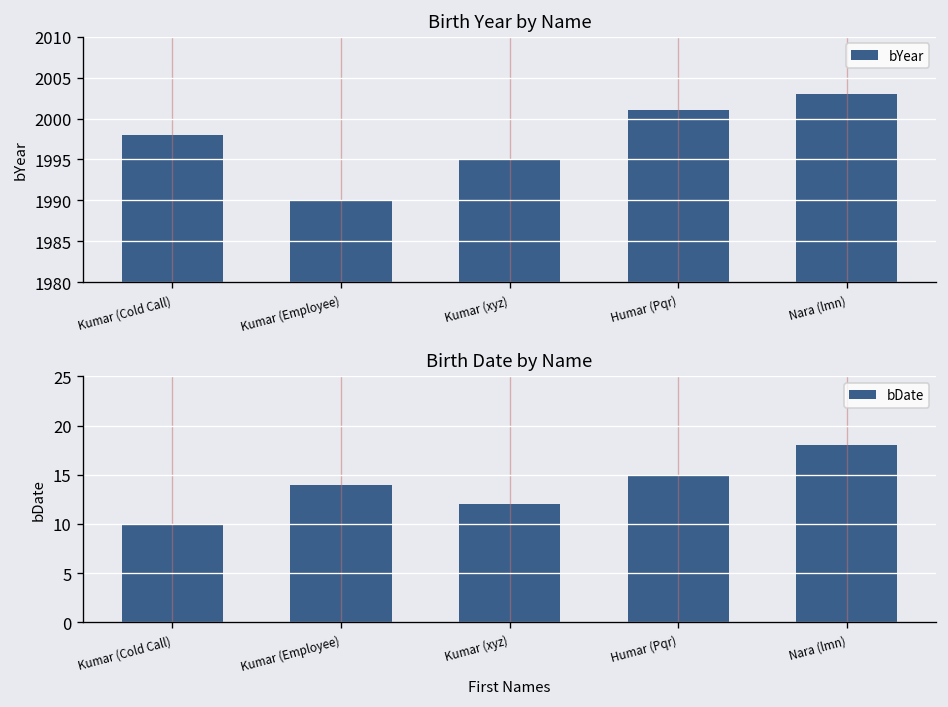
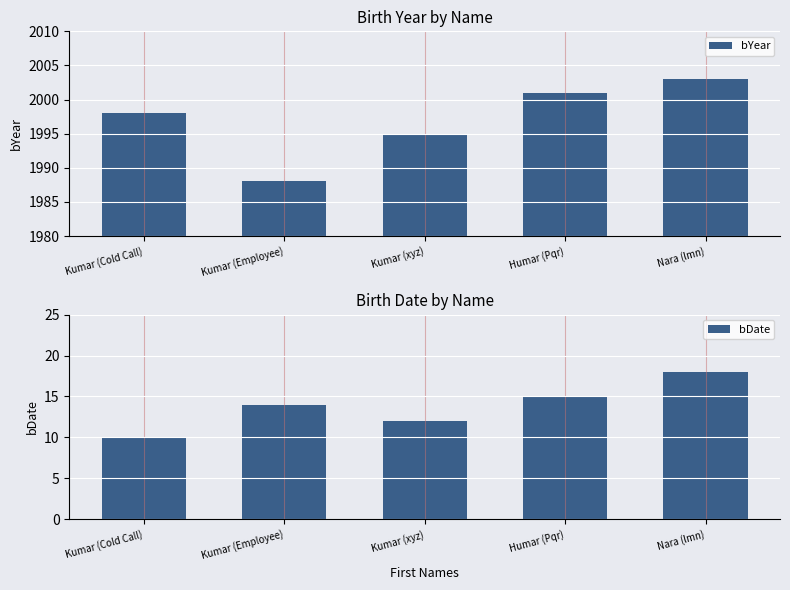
  {
    "Birth Year by Name": {
      "Kumar (Cold Call)": 1998,
-     "Kumar (Employee)": 1990,
+     "Kumar (Employee)": 1988,
      "Kumar (xyz)": 1995,
      "Humar (Pqr)": 2001,
      "Nara (lmn)": 2003
    },
    "Birth Date by Name": {
      "Kumar (Cold Call)": 10,
      "Kumar (Employee)": 14,
      "Kumar (xyz)": 12,
      "Humar (Pqr)": 15,
      "Nara (lmn)": 18
    }
  }
